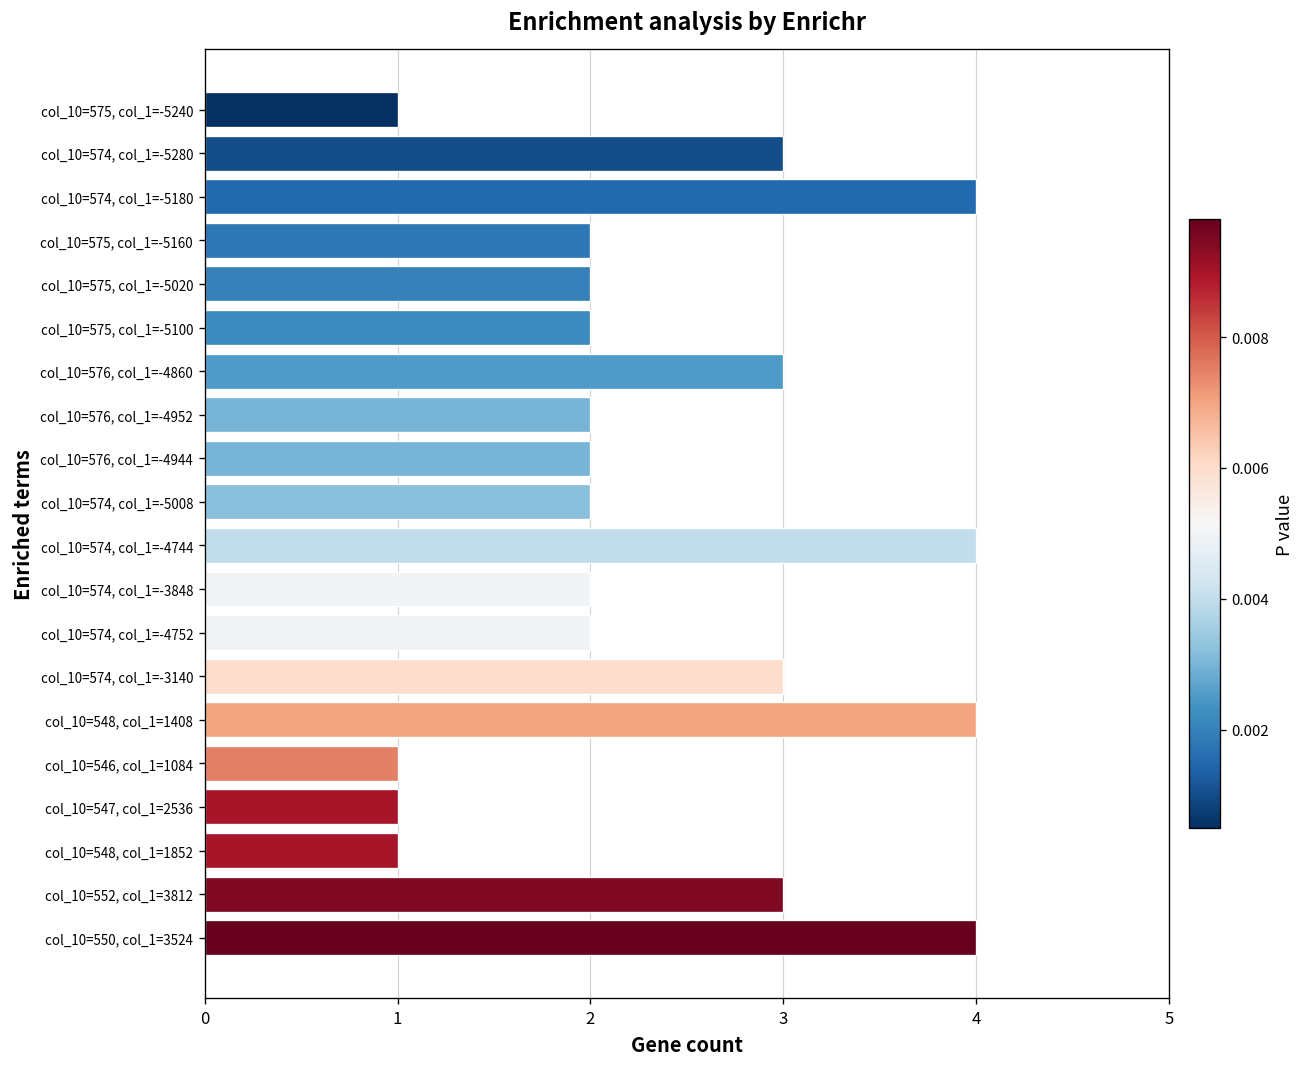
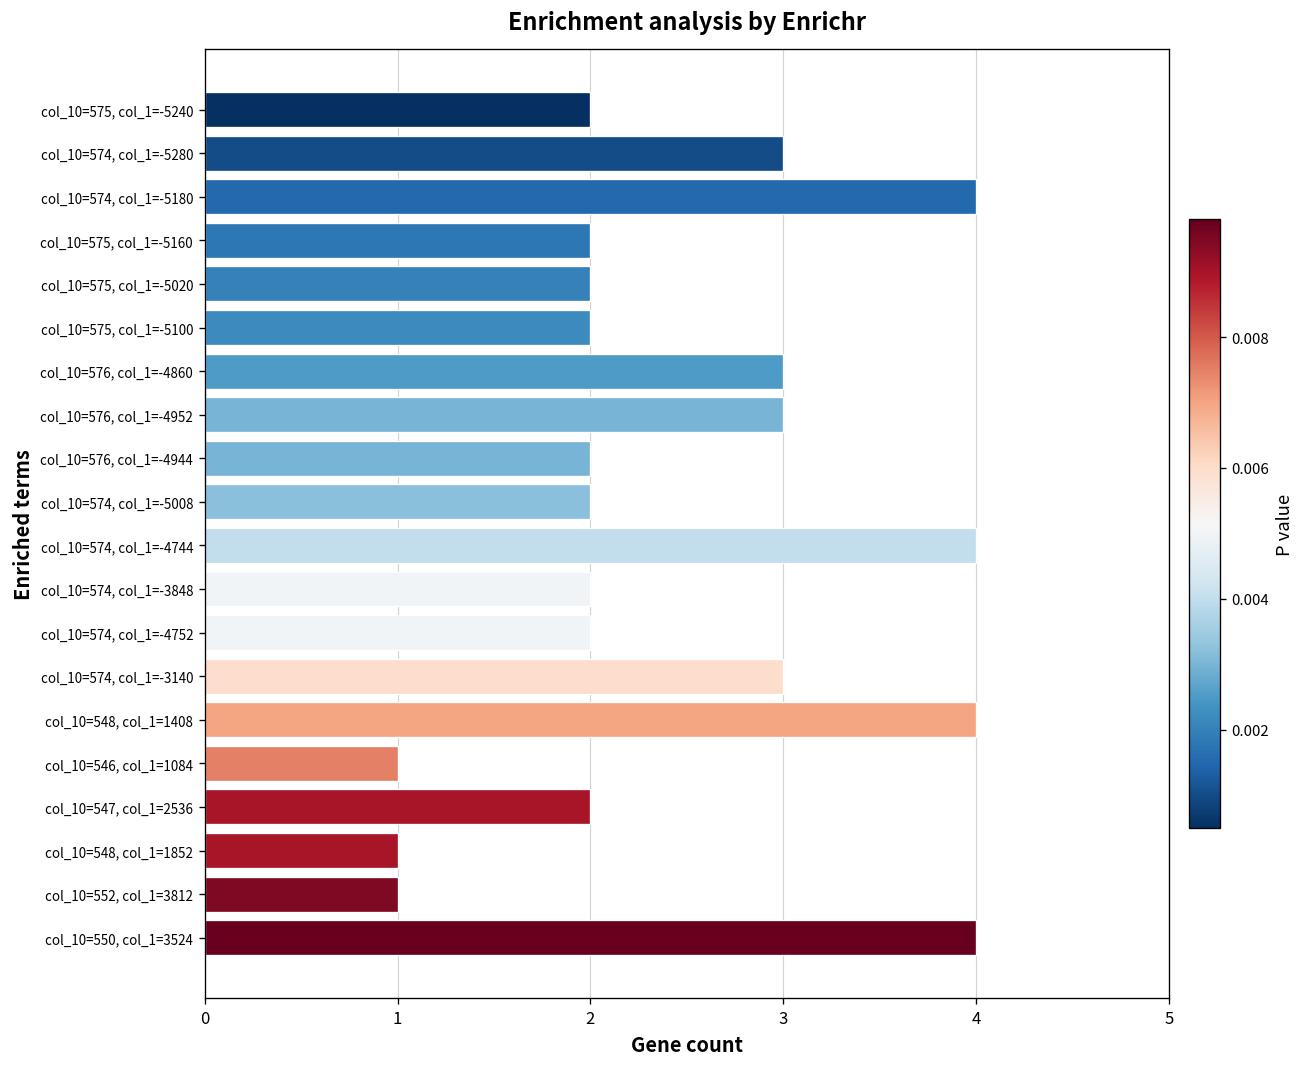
  {
-   "col_10=575, col_1=-5240": 1,
+   "col_10=575, col_1=-5240": 2,
    "col_10=574, col_1=-5280": 3,
    "col_10=574, col_1=-5180": 4,
    "col_10=575, col_1=-5160": 2,
    "col_10=575, col_1=-5020": 2,
    "col_10=575, col_1=-5100": 2,
    "col_10=576, col_1=-4860": 3,
-   "col_10=576, col_1=-4952": 2,
+   "col_10=576, col_1=-4952": 3,
    "col_10=576, col_1=-4944": 2,
    "col_10=574, col_1=-5008": 2,
    "col_10=574, col_1=-4744": 4,
    "col_10=574, col_1=-3848": 2,
    "col_10=574, col_1=-4752": 2,
    "col_10=574, col_1=-3140": 3,
    "col_10=548, col_1=1408": 4,
    "col_10=546, col_1=1084": 1,
-   "col_10=547, col_1=2536": 1,
+   "col_10=547, col_1=2536": 2,
    "col_10=548, col_1=1852": 1,
-   "col_10=552, col_1=3812": 3,
+   "col_10=552, col_1=3812": 1,
    "col_10=550, col_1=3524": 4
  }
